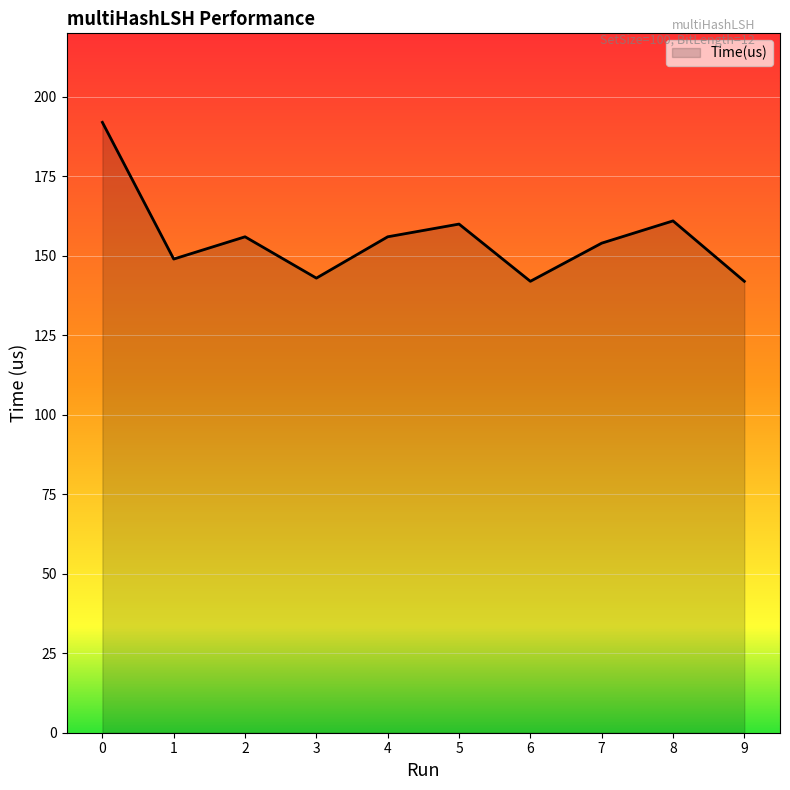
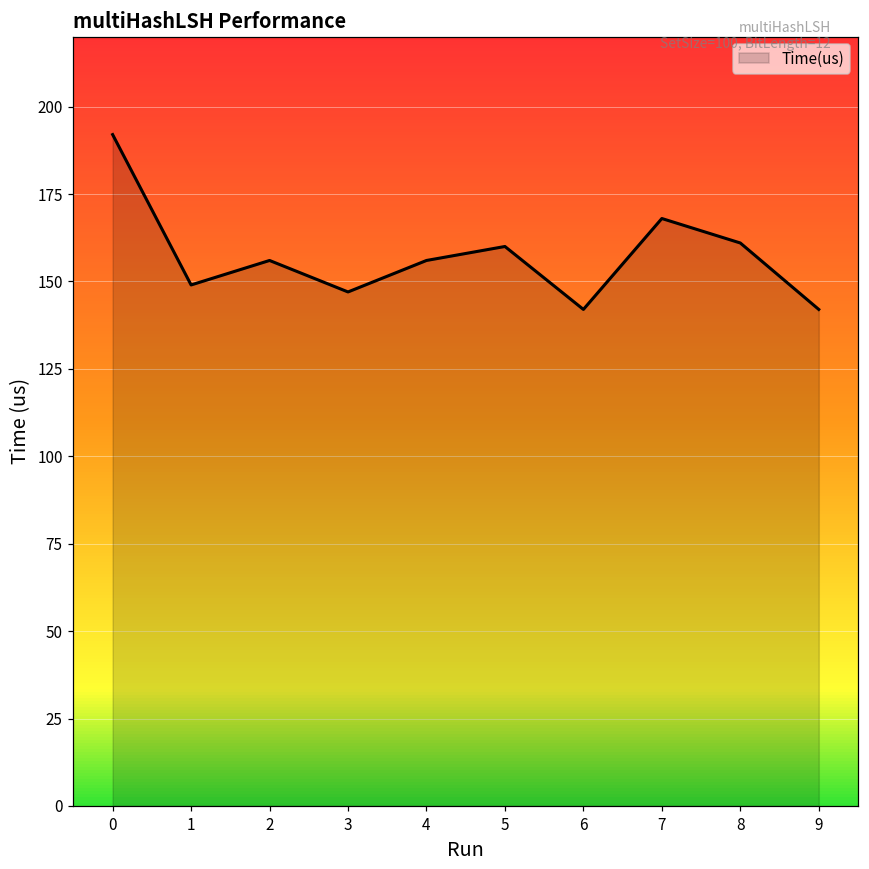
  {
    "0": 192,
    "1": 149,
    "2": 156,
-   "3": 143,
+   "3": 147,
    "4": 156,
    "5": 160,
    "6": 142,
-   "7": 154,
+   "7": 168,
    "8": 161,
    "9": 142
  }
